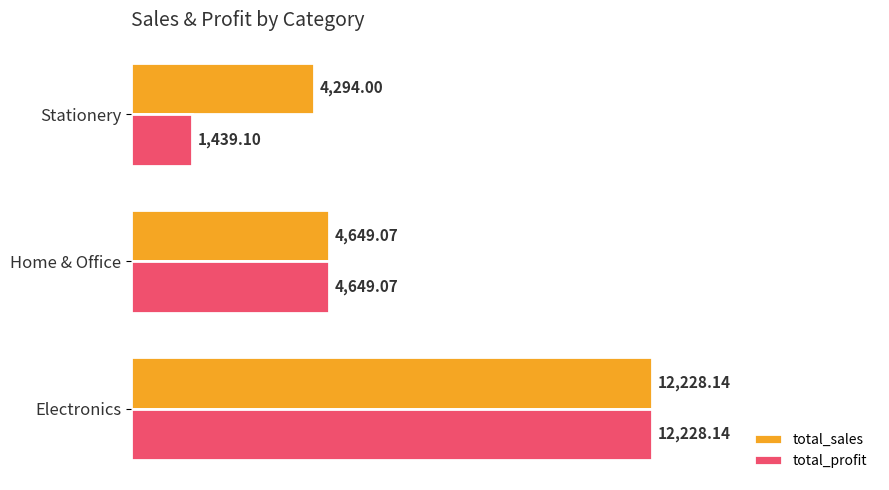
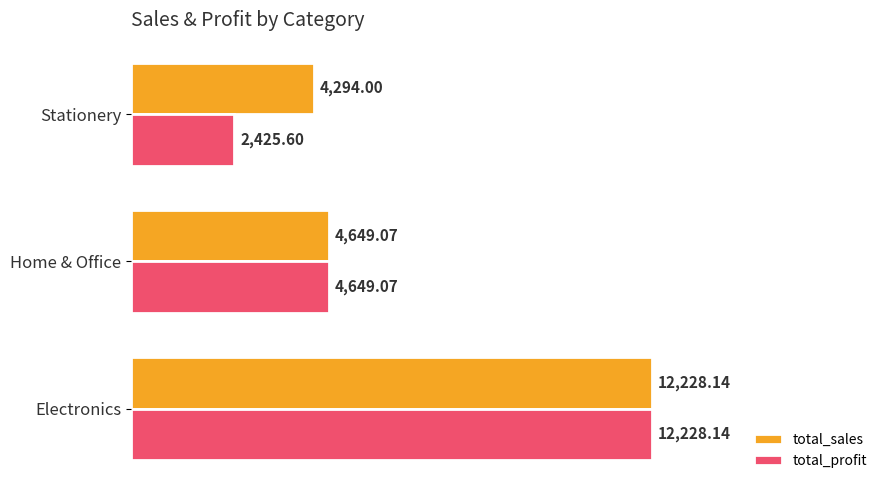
  {
    "total_sales": {
      "Stationery": "4,294.00",
      "Home & Office": "4,649.07",
      "Electronics": "12,228.14"
    },
    "total_profit": {
-     "Stationery": "1,439.10",
+     "Stationery": "2,425.60",
      "Home & Office": "4,649.07",
      "Electronics": "12,228.14"
    }
  }
